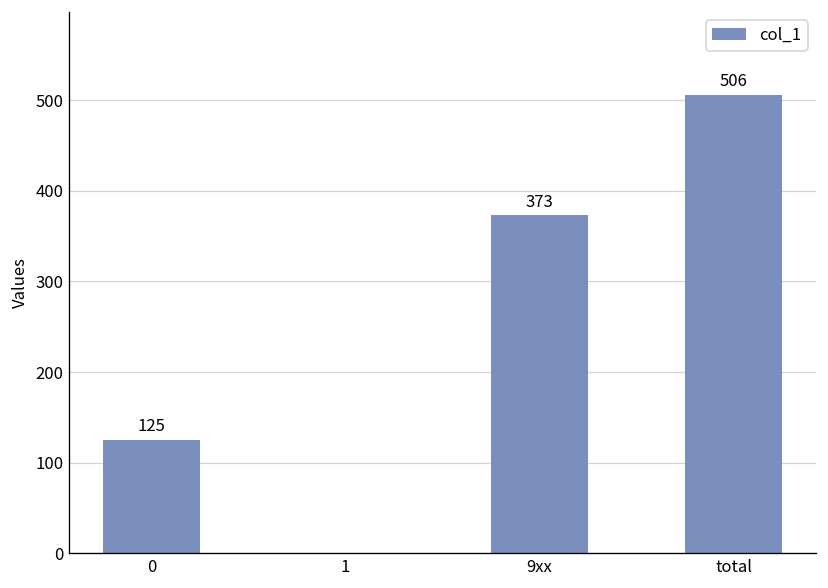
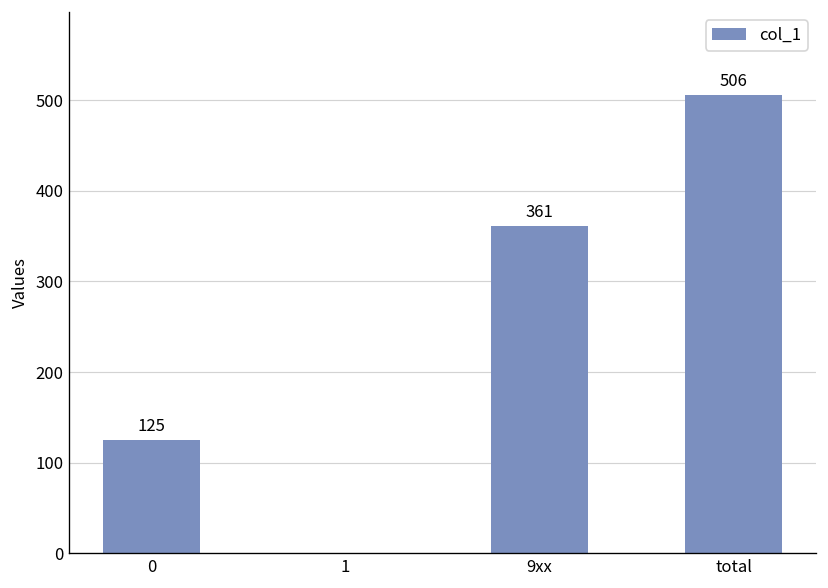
  {
    "0": 125,
-   "9xx": 373,
+   "9xx": 361,
    "total": 506
  }
